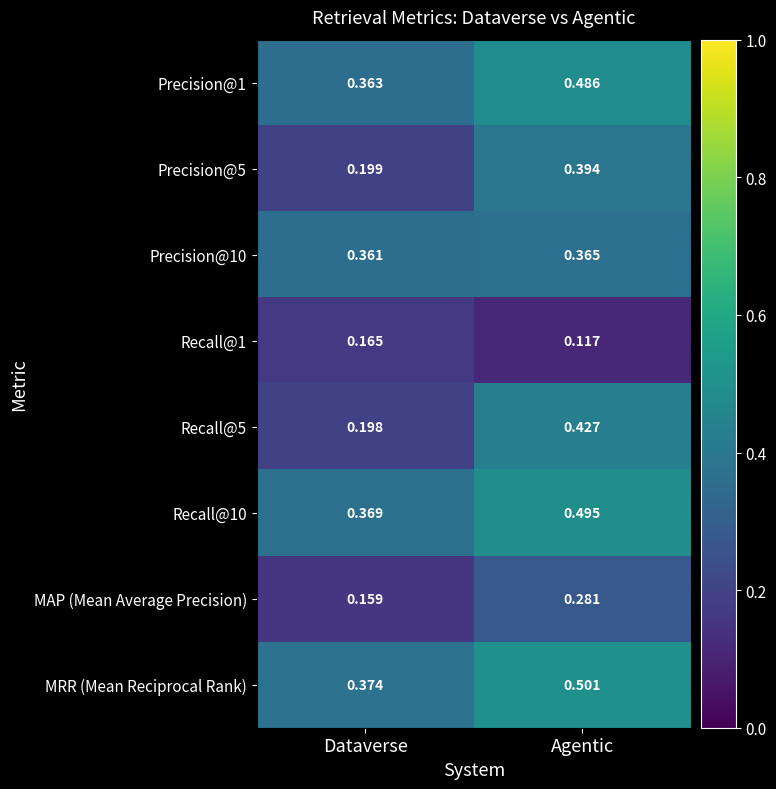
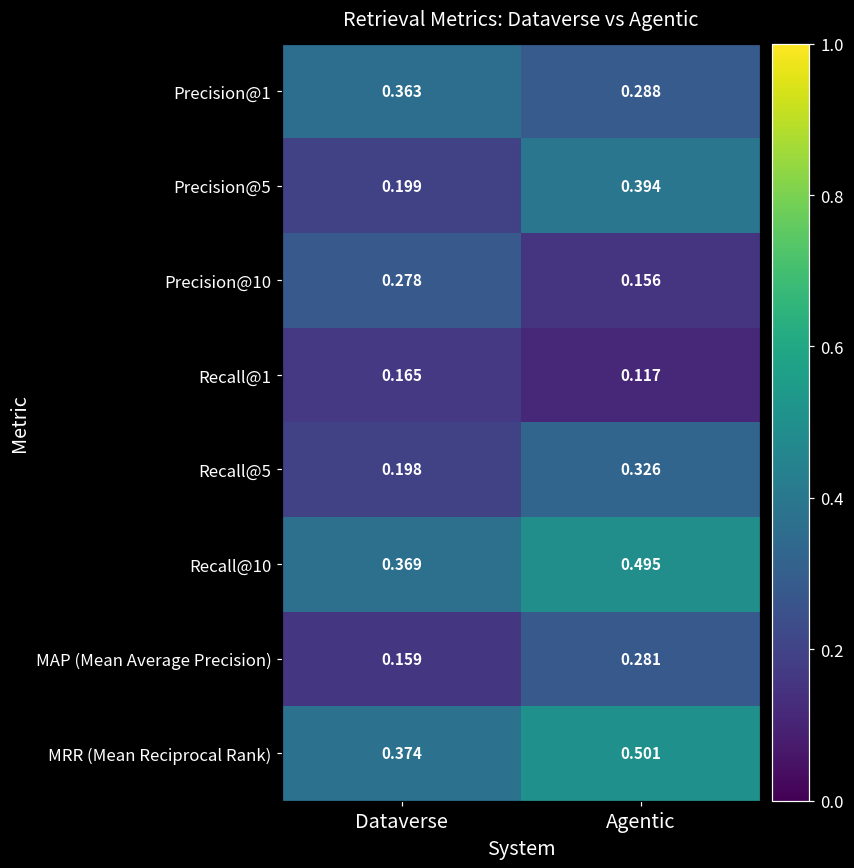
  {
    "Precision@1": {
      "Dataverse": 0.363,
-     "Agentic": 0.486
+     "Agentic": 0.288
    },
    "Precision@5": {
      "Dataverse": 0.199,
      "Agentic": 0.394
    },
    "Precision@10": {
-     "Dataverse": 0.361,
-     "Agentic": 0.365
+     "Dataverse": 0.278,
+     "Agentic": 0.156
    },
    "Recall@1": {
      "Dataverse": 0.165,
      "Agentic": 0.117
    },
    "Recall@5": {
      "Dataverse": 0.198,
-     "Agentic": 0.427
+     "Agentic": 0.326
    },
    "Recall@10": {
      "Dataverse": 0.369,
      "Agentic": 0.495
    },
    "MAP (Mean Average Precision)": {
      "Dataverse": 0.159,
      "Agentic": 0.281
    },
    "MRR (Mean Reciprocal Rank)": {
      "Dataverse": 0.374,
      "Agentic": 0.501
    }
  }
